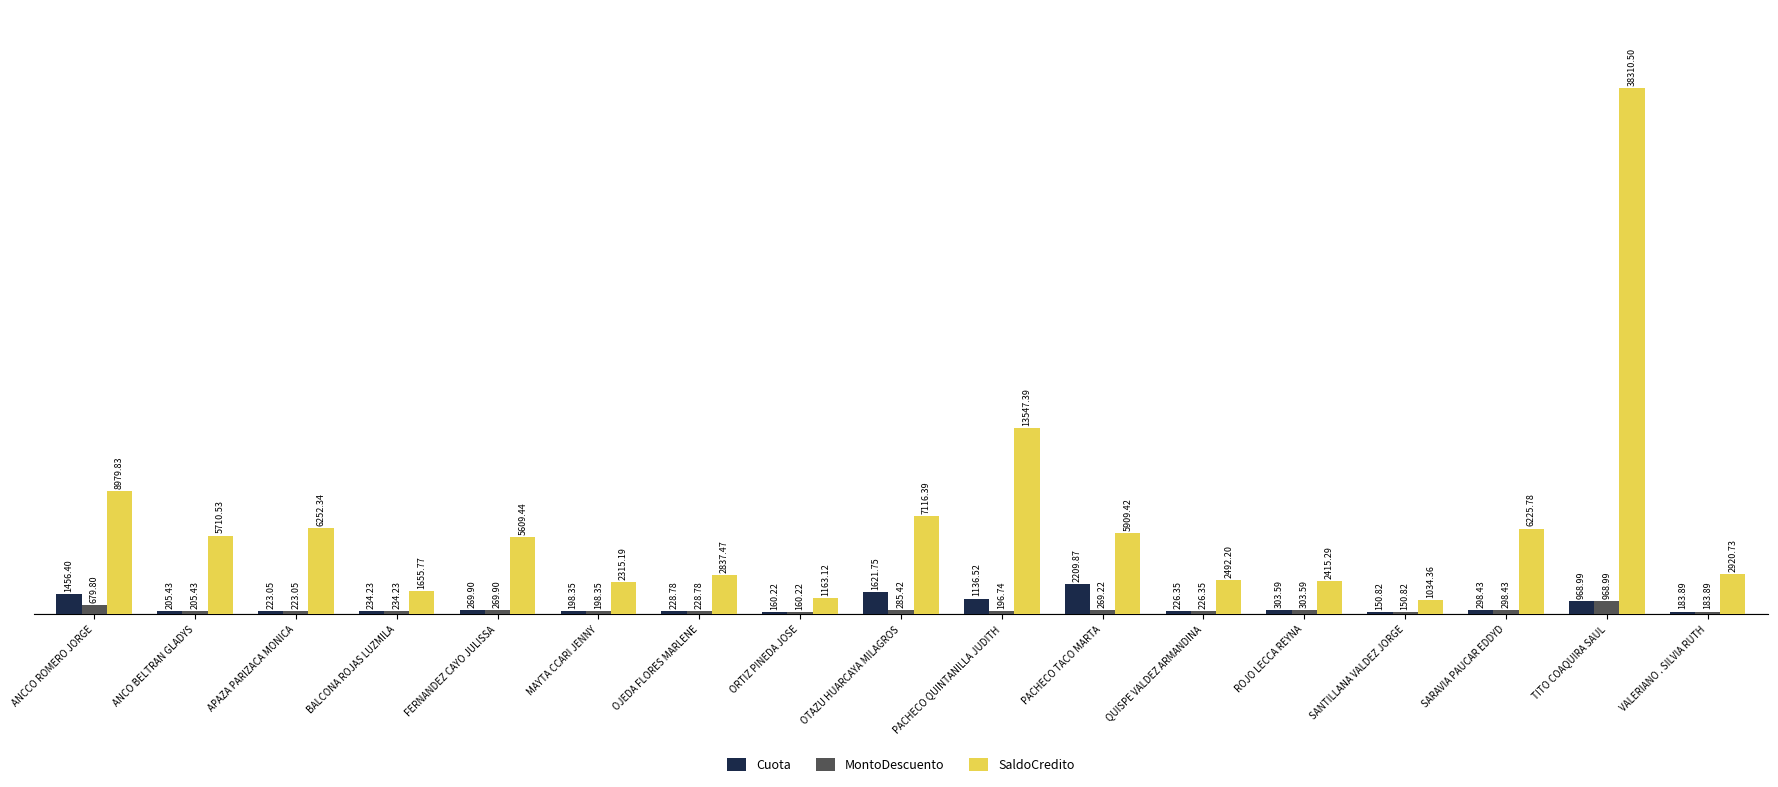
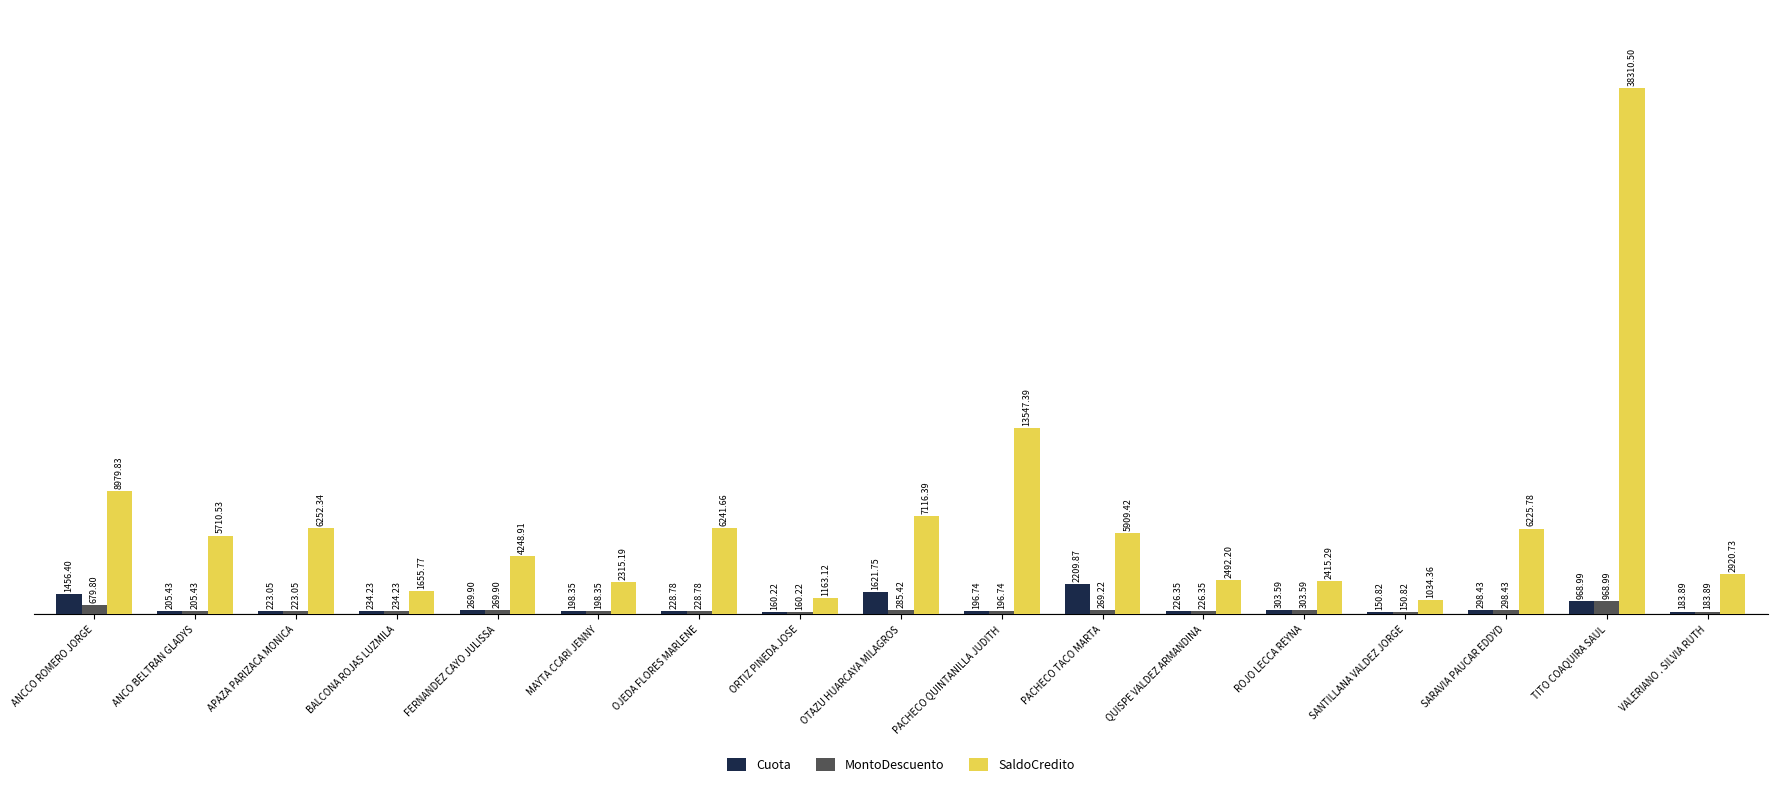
  {
    "Cuota": {
      "ANCCO ROMERO JORGE": 1456.40,
      "ANCO BELTRAN GLADYS": 205.43,
      "APAZA PARIZACA MONICA": 223.05,
      "BALCONA ROJAS LUZMILA": 234.23,
      "FERNANDEZ CAYO JULISSA": 269.90,
      "MAYTA CCARI JENNY": 198.35,
      "OJEDA FLORES MARLENE": 228.78,
      "ORTIZ PINEDA JOSE": 160.22,
      "OTAZU HUARCAYA MILAGROS": 1621.75,
-     "PACHECO QUINTANILLA JUDITH": 1136.52,
+     "PACHECO QUINTANILLA JUDITH": 196.74,
      "PACHECO TACO MARTA": 2209.87,
      "QUISPE VALDEZ ARMANDINA": 226.35,
      "ROJO LECCA REYNA": 303.59,
      "SANTILLANA VALDEZ JORGE": 150.82,
      "SARAVIA PAUCAR EDDYD": 298.43,
      "TITO COAQUIRA SAUL": 968.99,
      "VALERIANO . SILVIA RUTH": 183.89
    },
    "MontoDescuento": {
      "ANCCO ROMERO JORGE": 679.80,
      "ANCO BELTRAN GLADYS": 205.43,
      "APAZA PARIZACA MONICA": 223.05,
      "BALCONA ROJAS LUZMILA": 234.23,
      "FERNANDEZ CAYO JULISSA": 269.90,
      "MAYTA CCARI JENNY": 198.35,
      "OJEDA FLORES MARLENE": 228.78,
      "ORTIZ PINEDA JOSE": 160.22,
      "OTAZU HUARCAYA MILAGROS": 285.42,
      "PACHECO QUINTANILLA JUDITH": 196.74,
      "PACHECO TACO MARTA": 269.22,
      "QUISPE VALDEZ ARMANDINA": 226.35,
      "ROJO LECCA REYNA": 303.59,
      "SANTILLANA VALDEZ JORGE": 150.82,
      "SARAVIA PAUCAR EDDYD": 298.43,
      "TITO COAQUIRA SAUL": 968.99,
      "VALERIANO . SILVIA RUTH": 183.89
    },
    "SaldoCredito": {
      "ANCCO ROMERO JORGE": 8979.83,
      "ANCO BELTRAN GLADYS": 5710.53,
      "APAZA PARIZACA MONICA": 6252.34,
      "BALCONA ROJAS LUZMILA": 1655.77,
-     "FERNANDEZ CAYO JULISSA": 5609.44,
+     "FERNANDEZ CAYO JULISSA": 4248.91,
      "MAYTA CCARI JENNY": 2315.19,
-     "OJEDA FLORES MARLENE": 2837.47,
+     "OJEDA FLORES MARLENE": 6241.66,
      "ORTIZ PINEDA JOSE": 1163.12,
      "OTAZU HUARCAYA MILAGROS": 7116.39,
      "PACHECO QUINTANILLA JUDITH": 13547.39,
      "PACHECO TACO MARTA": 5909.42,
      "QUISPE VALDEZ ARMANDINA": 2492.20,
      "ROJO LECCA REYNA": 2415.29,
      "SANTILLANA VALDEZ JORGE": 1034.36,
      "SARAVIA PAUCAR EDDYD": 6225.78,
      "TITO COAQUIRA SAUL": 38310.50,
      "VALERIANO . SILVIA RUTH": 2920.73
    }
  }
